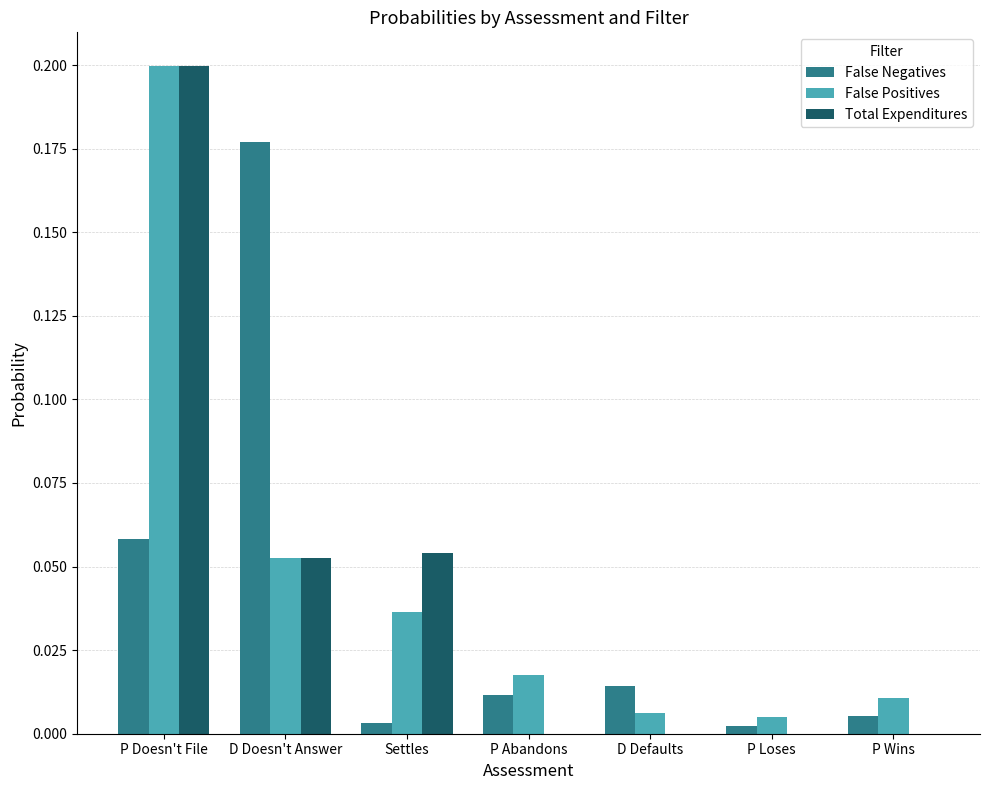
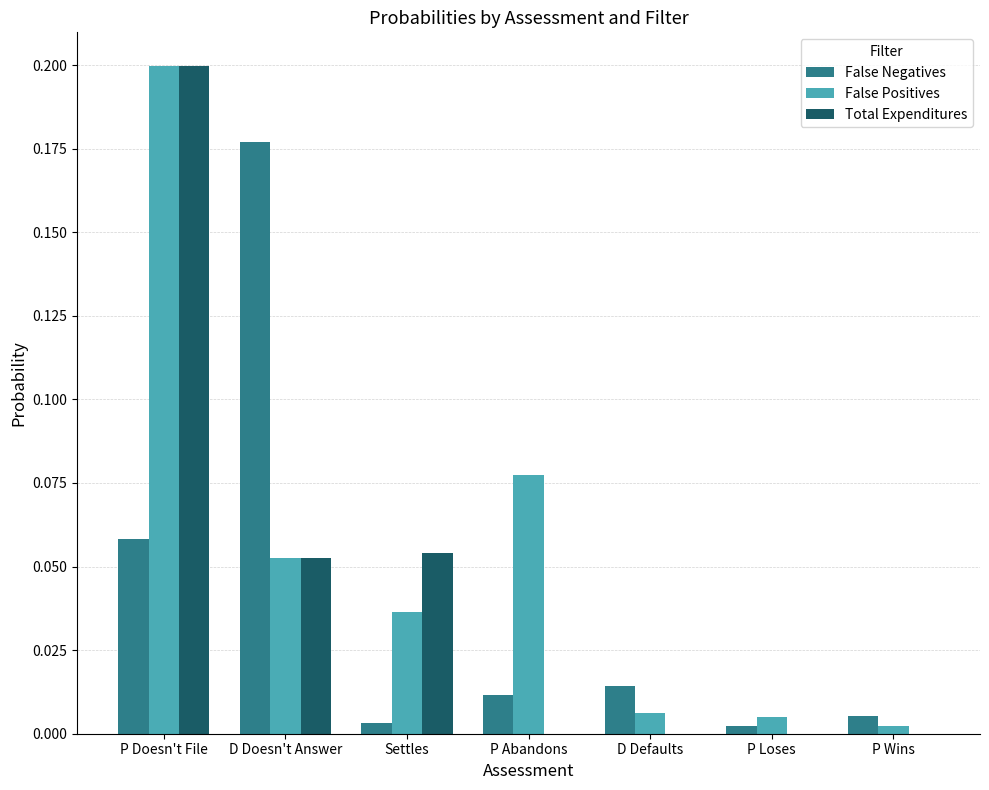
  {
    "False Positives": {
      "P Doesn't File": 0.200,
      "D Doesn't Answer": 0.052,
      "Settles": 0.036,
-     "P Abandons": 0.017,
+     "P Abandons": 0.077,
      "D Defaults": 0.006,
      "P Loses": 0.005,
-     "P Wins": 0.011
+     "P Wins": 0.002
    }
  }
